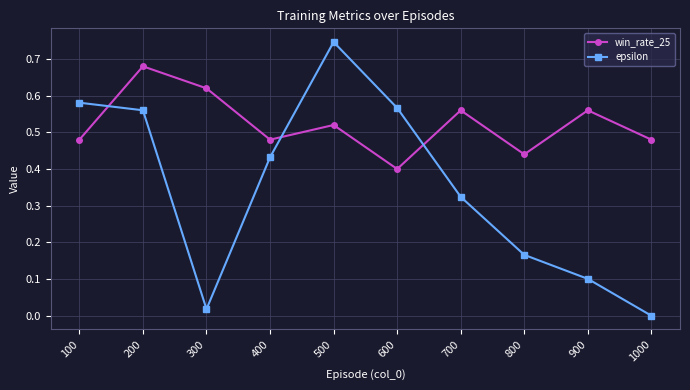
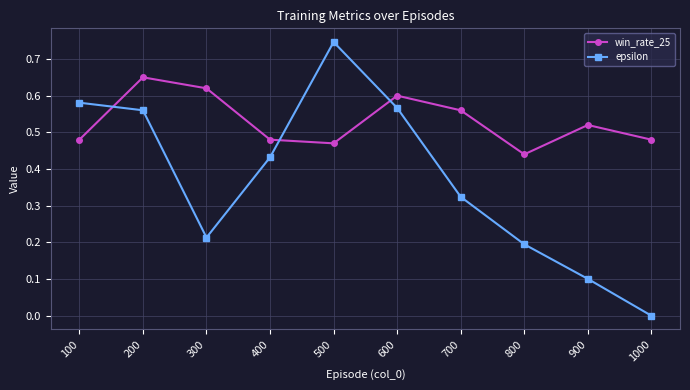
  {
    "win_rate_25": {
      "100": 0.48,
-     "200": 0.68,
+     "200": 0.65,
      "300": 0.62,
      "400": 0.48,
-     "500": 0.52,
-     "600": 0.4,
+     "500": 0.47,
+     "600": 0.6,
      "700": 0.56,
      "800": 0.44,
-     "900": 0.56,
+     "900": 0.52,
      "1000": 0.48
    },
    "epsilon": {
      "100": 0.58,
      "200": 0.56,
-     "300": 0.02,
+     "300": 0.21,
      "400": 0.43,
      "500": 0.75,
      "600": 0.57,
      "700": 0.32,
-     "800": 0.17,
+     "800": 0.19,
      "900": 0.10,
      "1000": 0.00
    }
  }
